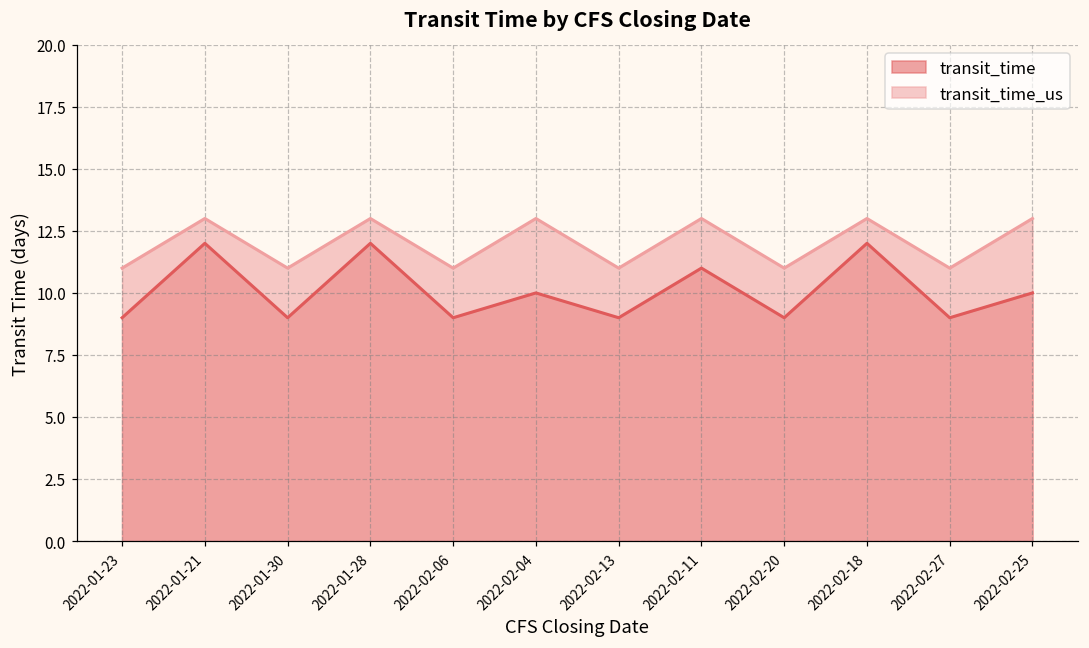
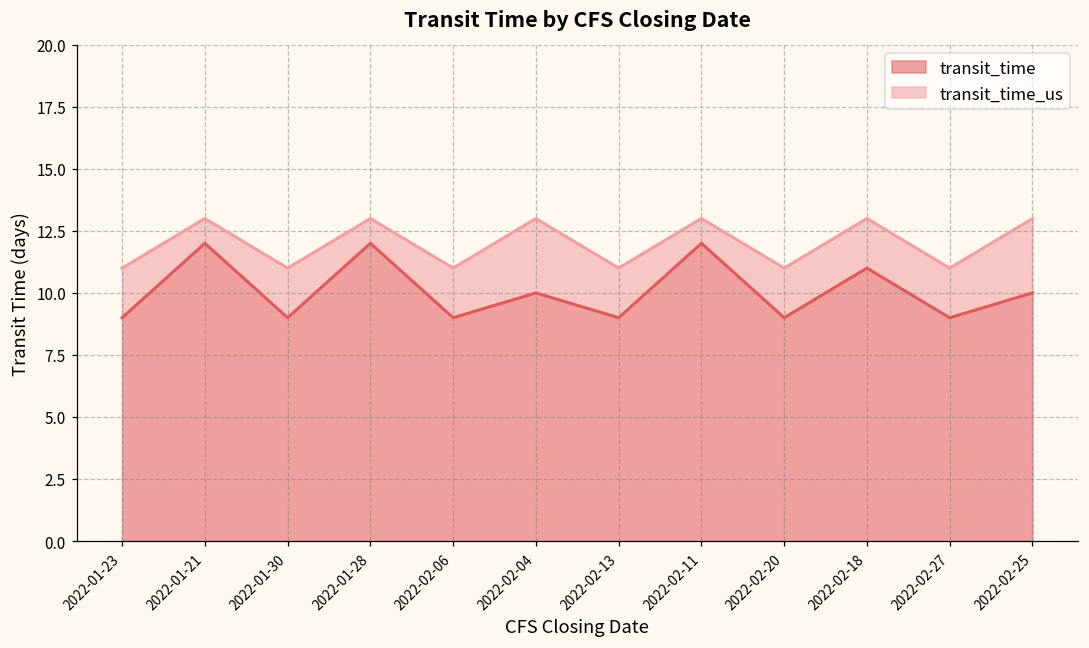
  {
    "transit_time": {
      "2022-01-23": 9,
      "2022-01-21": 12,
      "2022-01-30": 9,
      "2022-01-28": 12,
      "2022-02-06": 9,
      "2022-02-04": 10,
      "2022-02-13": 9,
-     "2022-02-11": 11,
+     "2022-02-11": 12,
      "2022-02-20": 9,
-     "2022-02-18": 12,
+     "2022-02-18": 11,
      "2022-02-27": 9,
      "2022-02-25": 10
    },
    "transit_time_us": {
      "2022-01-23": 11,
      "2022-01-21": 13,
      "2022-01-30": 11,
      "2022-01-28": 13,
      "2022-02-06": 11,
      "2022-02-04": 13,
      "2022-02-13": 11,
      "2022-02-11": 13,
      "2022-02-20": 11,
      "2022-02-18": 13,
      "2022-02-27": 11,
      "2022-02-25": 13
    }
  }
